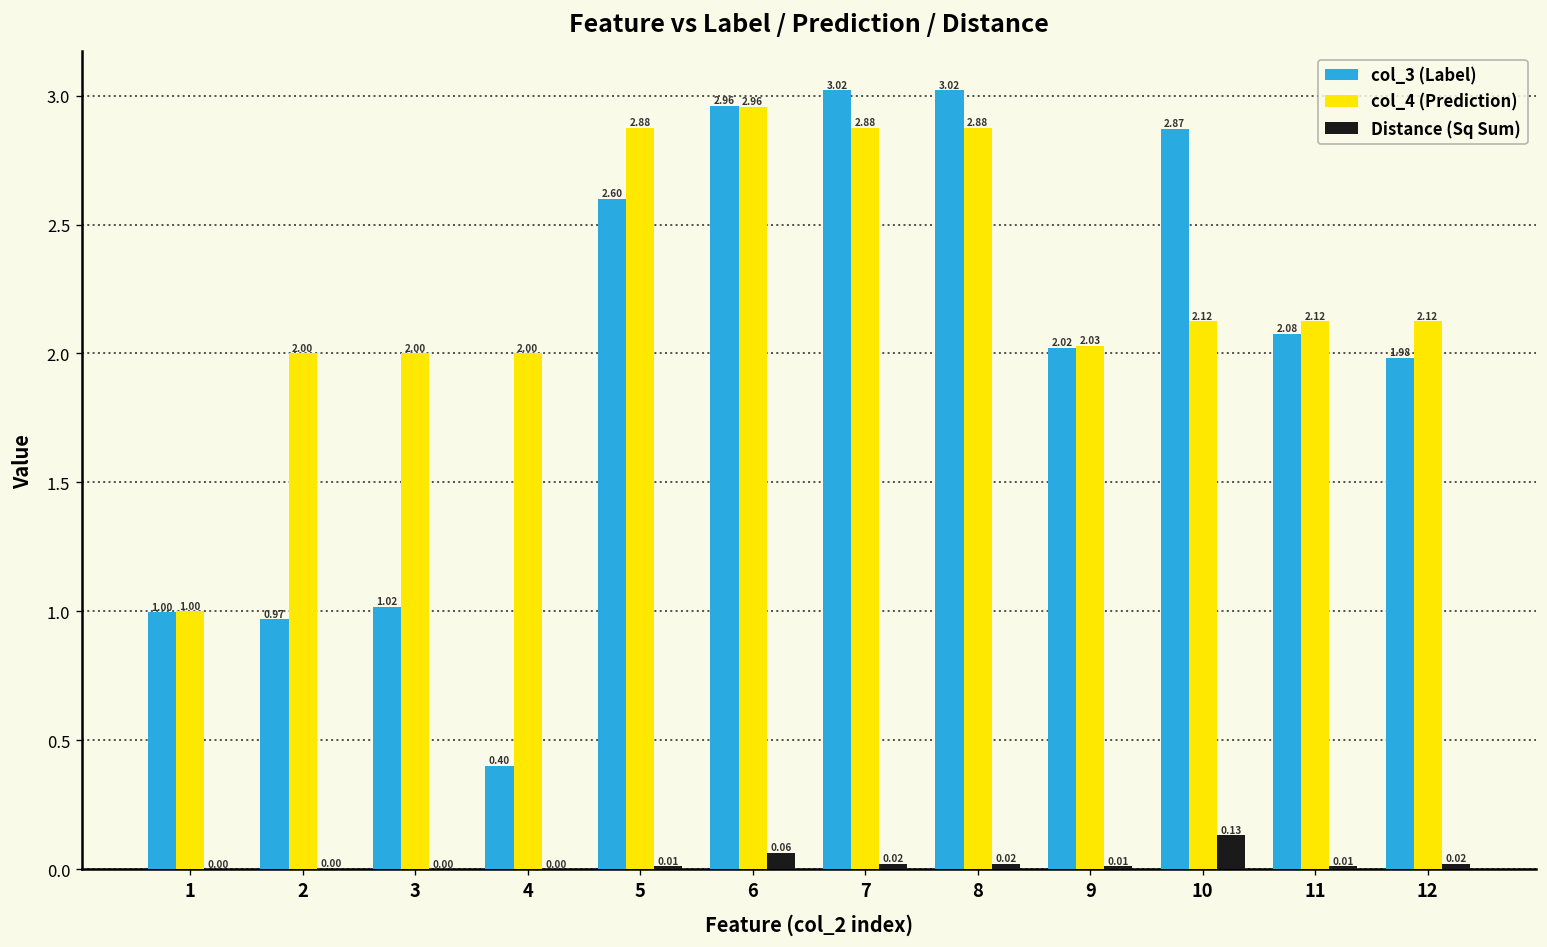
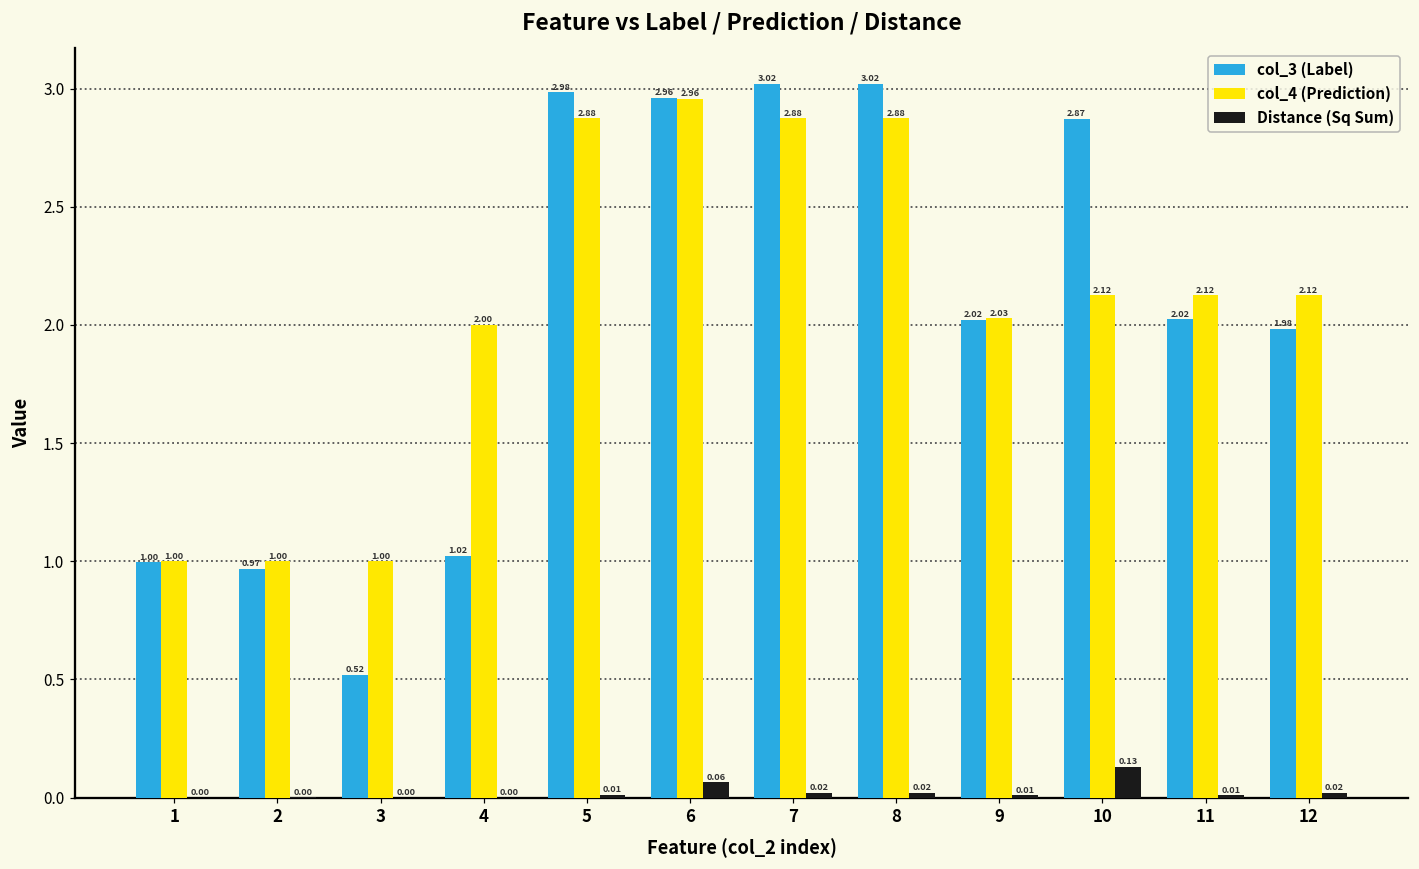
  {
    "col_3 (Label)": {
      "1": 1.00,
      "2": 0.97,
-     "3": 1.02,
-     "4": 0.40,
-     "5": 2.60,
+     "3": 0.52,
+     "4": 1.02,
+     "5": 2.98,
      "6": 2.96,
      "7": 3.02,
      "8": 3.02,
      "9": 2.02,
      "10": 2.87,
-     "11": 2.08,
+     "11": 2.02,
      "12": 1.98
    },
    "col_4 (Prediction)": {
      "1": 1.00,
-     "2": 2.00,
-     "3": 2.00,
+     "2": 1.00,
+     "3": 1.00,
      "4": 2.00,
      "5": 2.88,
      "6": 2.96,
      "7": 2.88,
      "8": 2.88,
      "9": 2.03,
      "10": 2.12,
      "11": 2.12,
      "12": 2.12
    },
    "Distance (Sq Sum)": {
      "1": 0.00,
      "2": 0.00,
      "3": 0.00,
      "4": 0.00,
      "5": 0.01,
      "6": 0.06,
      "7": 0.02,
      "8": 0.02,
      "9": 0.01,
      "10": 0.13,
      "11": 0.01,
      "12": 0.02
    }
  }
